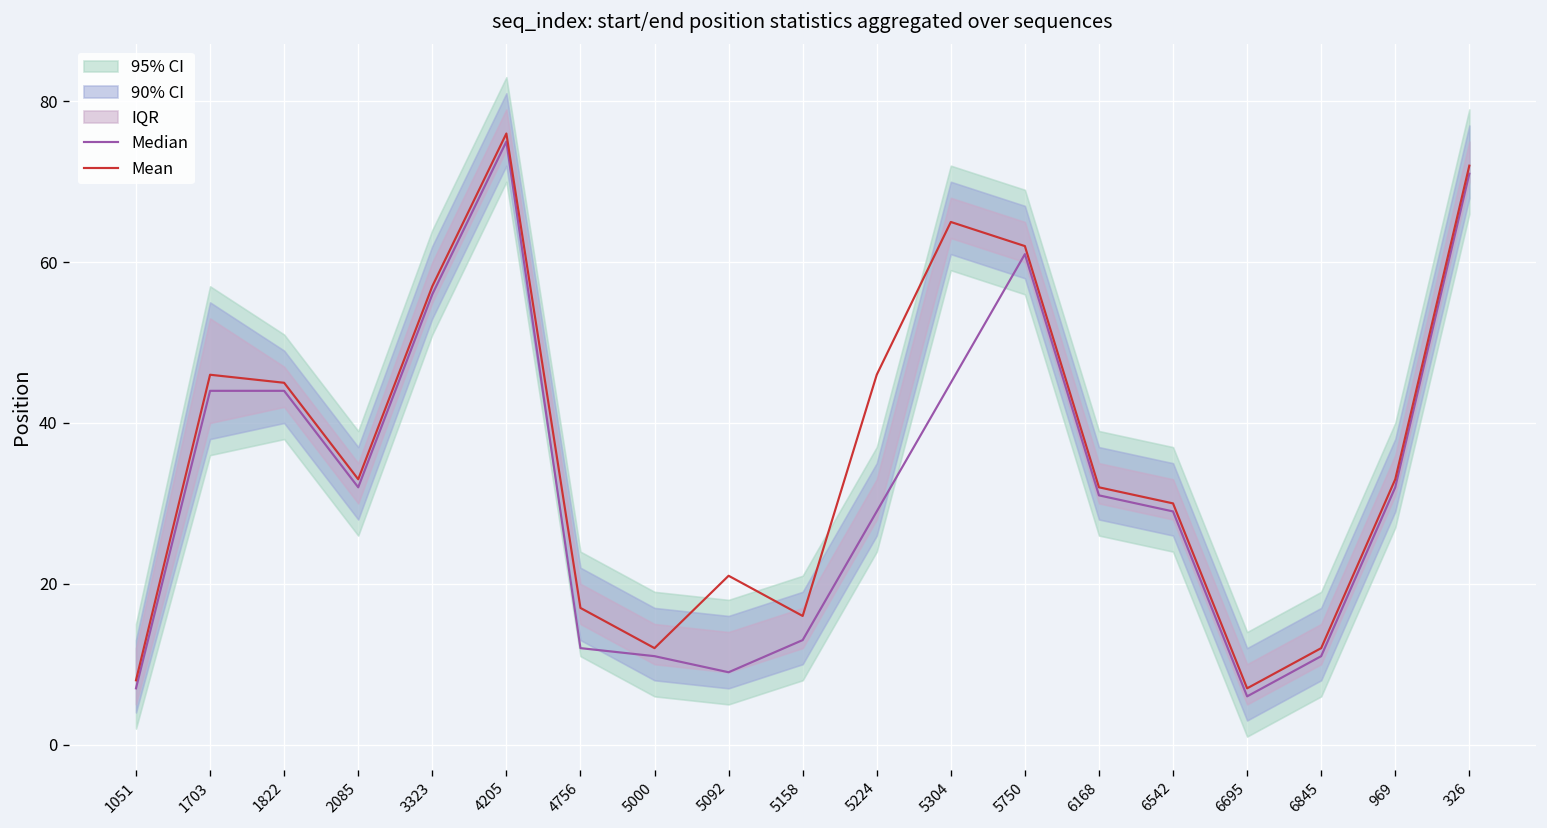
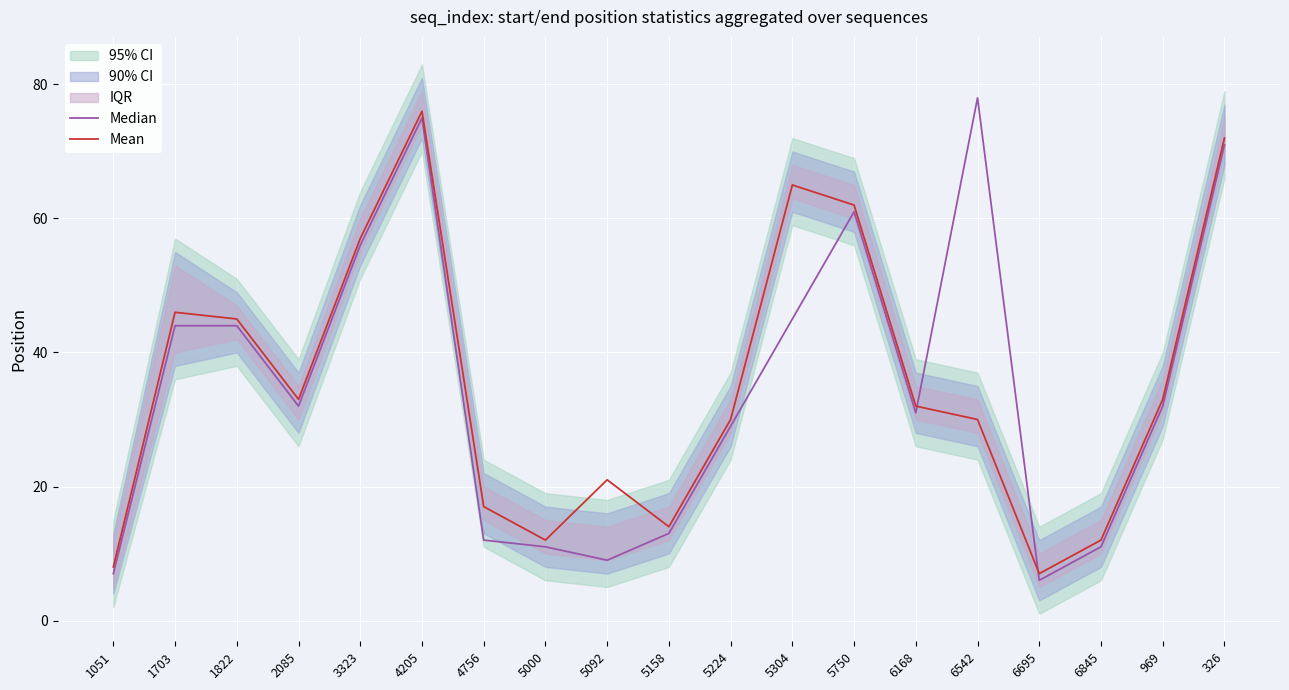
  {
    "Median": {
      "1051": 7,
      "1703": 44,
      "1822": 44,
      "2085": 32,
      "3323": 56,
      "4205": 75,
      "4756": 12,
      "5000": 11,
      "5092": 9,
      "5158": 13,
      "5224": 29,
      "5304": 45,
      "5750": 61,
      "6168": 31,
-     "6542": 29,
+     "6542": 78,
      "6695": 6,
      "6845": 11,
      "969": 32,
      "326": 71
    },
    "Mean": {
      "1051": 8,
      "1703": 46,
      "1822": 45,
      "2085": 33,
      "3323": 57,
      "4205": 76,
      "4756": 17,
      "5000": 12,
      "5092": 21,
-     "5158": 16,
-     "5224": 46,
+     "5158": 14,
+     "5224": 30,
      "5304": 65,
      "5750": 62,
      "6168": 32,
      "6542": 30,
      "6695": 7,
      "6845": 12,
      "969": 33,
      "326": 72
    }
  }
